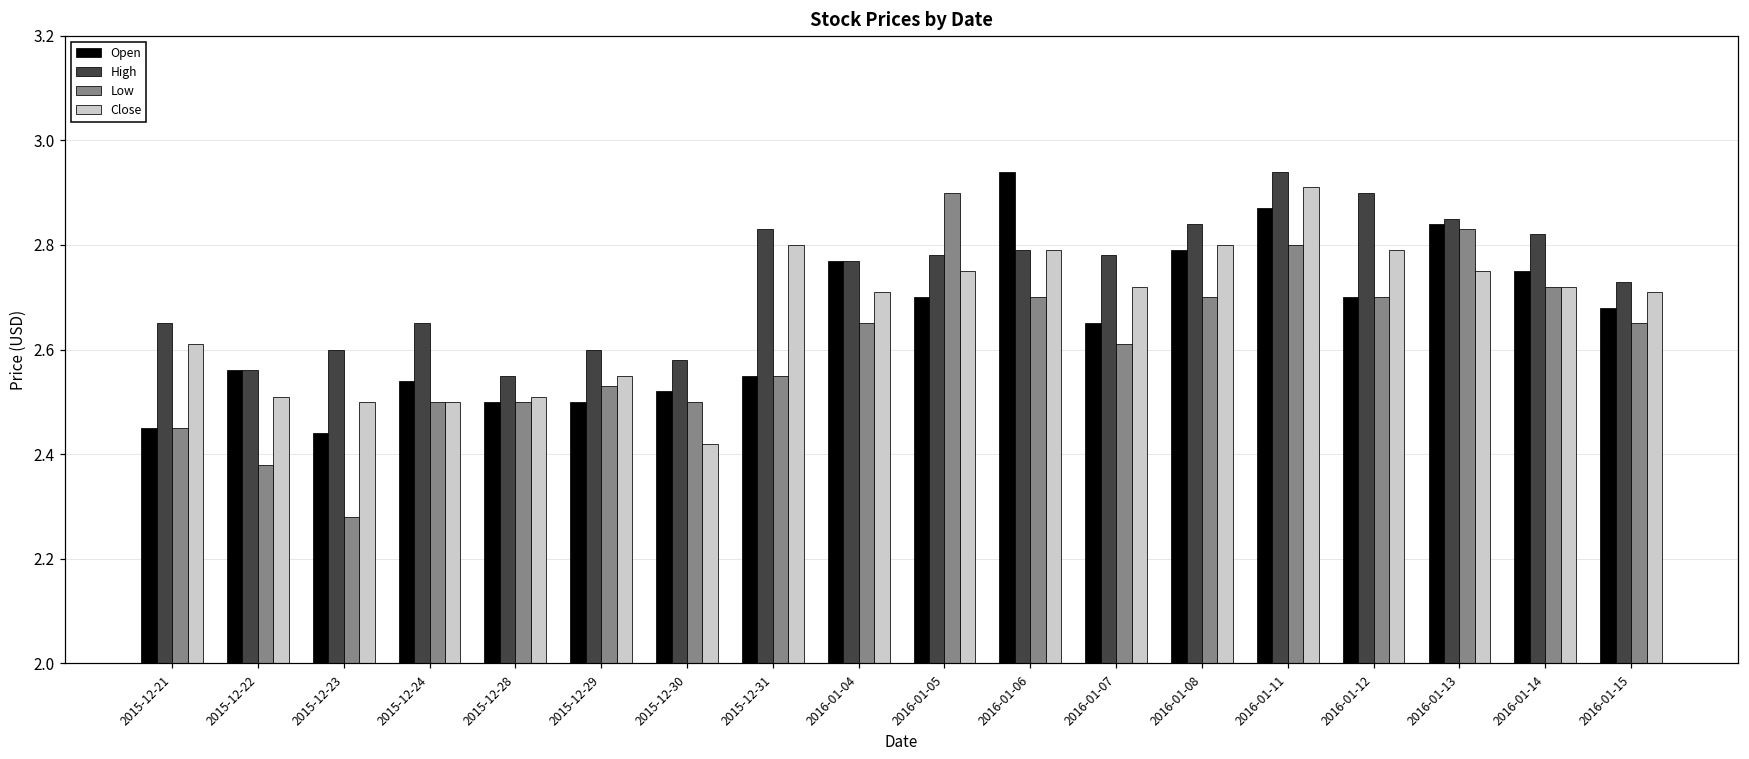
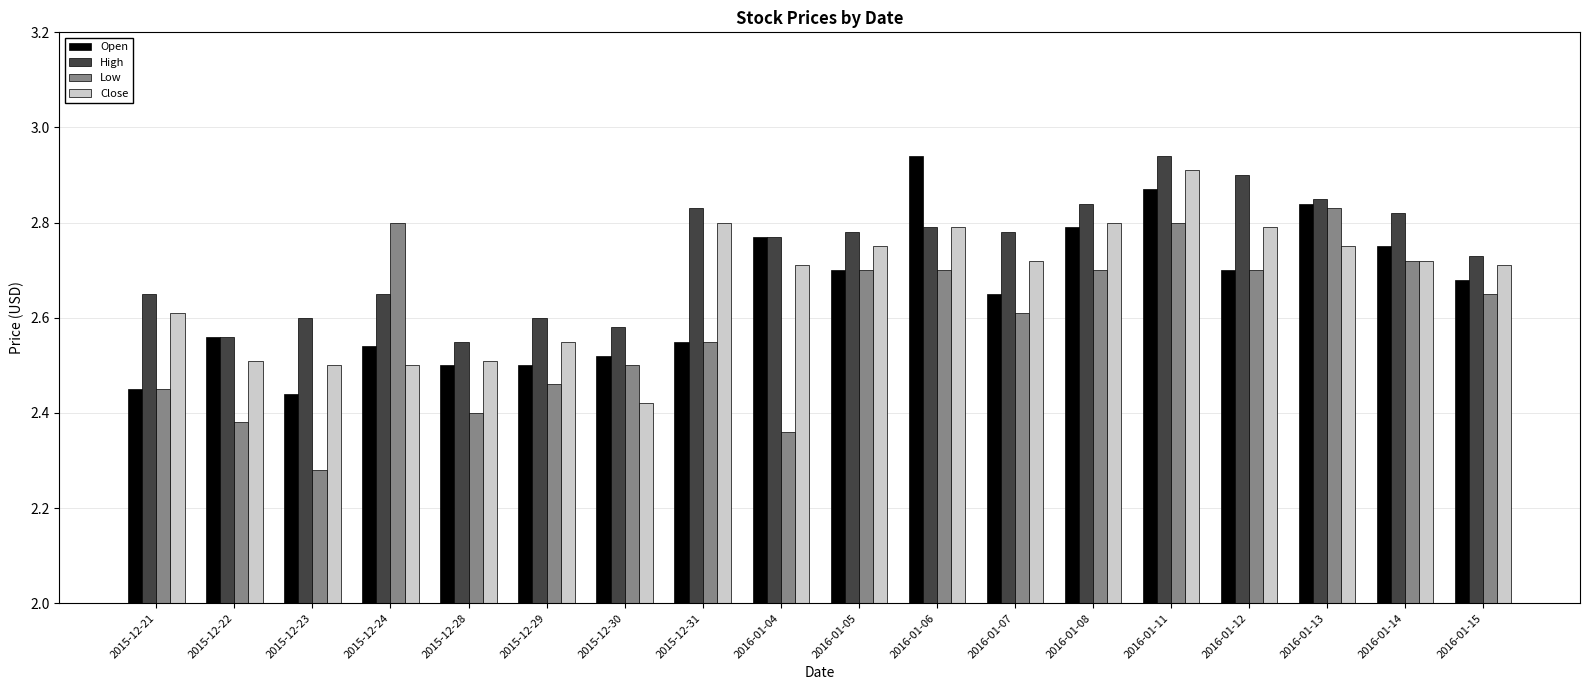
  {
    "Open": {
      "2015-12-21": 2.45,
      "2015-12-22": 2.56,
      "2015-12-23": 2.44,
      "2015-12-24": 2.54,
      "2015-12-28": 2.50,
      "2015-12-29": 2.50,
      "2015-12-30": 2.52,
      "2015-12-31": 2.55,
      "2016-01-04": 2.77,
      "2016-01-05": 2.70,
      "2016-01-06": 2.94,
      "2016-01-07": 2.65,
      "2016-01-08": 2.79,
      "2016-01-11": 2.87,
      "2016-01-12": 2.70,
      "2016-01-13": 2.84,
      "2016-01-14": 2.75,
      "2016-01-15": 2.68
    },
    "High": {
      "2015-12-21": 2.65,
      "2015-12-22": 2.56,
      "2015-12-23": 2.60,
      "2015-12-24": 2.65,
      "2015-12-28": 2.55,
      "2015-12-29": 2.60,
      "2015-12-30": 2.58,
      "2015-12-31": 2.83,
      "2016-01-04": 2.77,
      "2016-01-05": 2.78,
      "2016-01-06": 2.79,
      "2016-01-07": 2.78,
      "2016-01-08": 2.84,
      "2016-01-11": 2.94,
      "2016-01-12": 2.90,
      "2016-01-13": 2.85,
      "2016-01-14": 2.82,
      "2016-01-15": 2.73
    },
    "Low": {
      "2015-12-21": 2.45,
      "2015-12-22": 2.38,
      "2015-12-23": 2.28,
-     "2015-12-24": 2.5,
-     "2015-12-28": 2.5,
-     "2015-12-29": 2.53,
+     "2015-12-24": 2.8,
+     "2015-12-28": 2.4,
+     "2015-12-29": 2.46,
      "2015-12-30": 2.50,
      "2015-12-31": 2.55,
-     "2016-01-04": 2.65,
-     "2016-01-05": 2.9,
+     "2016-01-04": 2.36,
+     "2016-01-05": 2.7,
      "2016-01-06": 2.70,
      "2016-01-07": 2.61,
      "2016-01-08": 2.70,
      "2016-01-11": 2.80,
      "2016-01-12": 2.70,
      "2016-01-13": 2.83,
      "2016-01-14": 2.72,
      "2016-01-15": 2.65
    },
    "Close": {
      "2015-12-21": 2.61,
      "2015-12-22": 2.51,
      "2015-12-23": 2.50,
      "2015-12-24": 2.50,
      "2015-12-28": 2.51,
      "2015-12-29": 2.55,
      "2015-12-30": 2.42,
      "2015-12-31": 2.80,
      "2016-01-04": 2.71,
      "2016-01-05": 2.75,
      "2016-01-06": 2.79,
      "2016-01-07": 2.72,
      "2016-01-08": 2.80,
      "2016-01-11": 2.91,
      "2016-01-12": 2.79,
      "2016-01-13": 2.75,
      "2016-01-14": 2.72,
      "2016-01-15": 2.71
    }
  }
